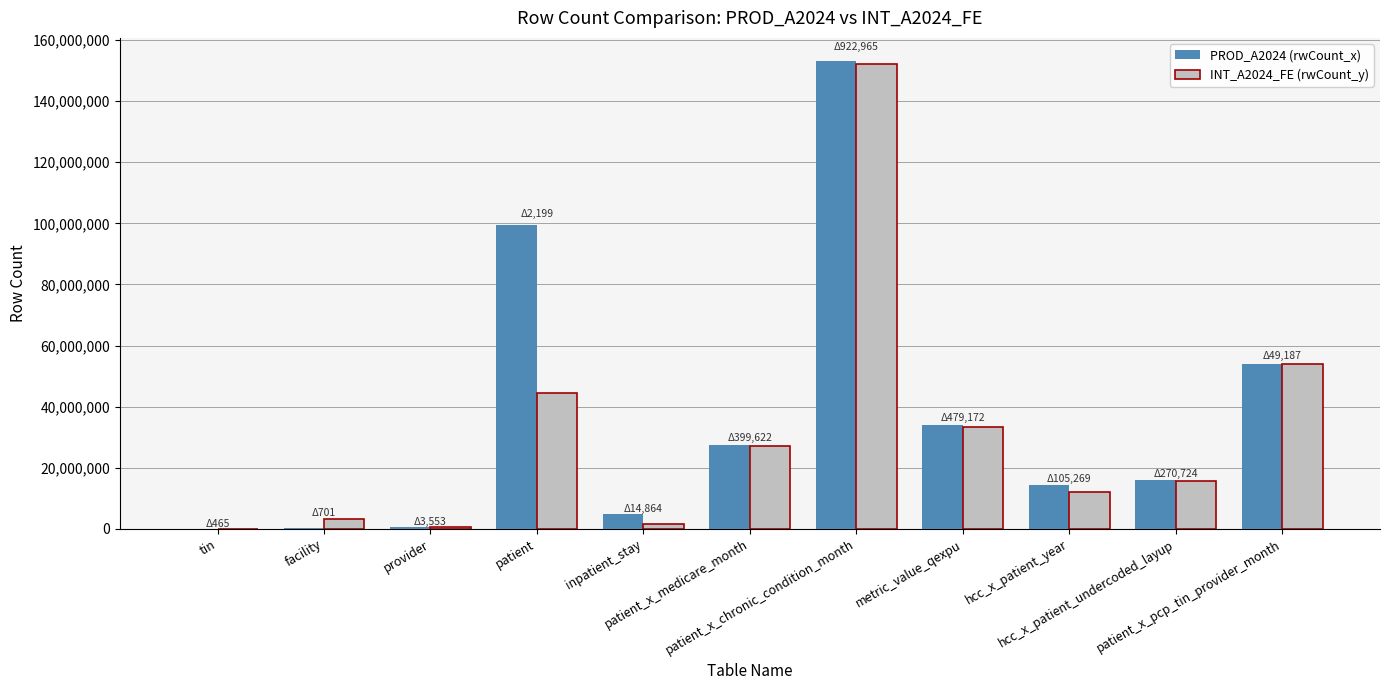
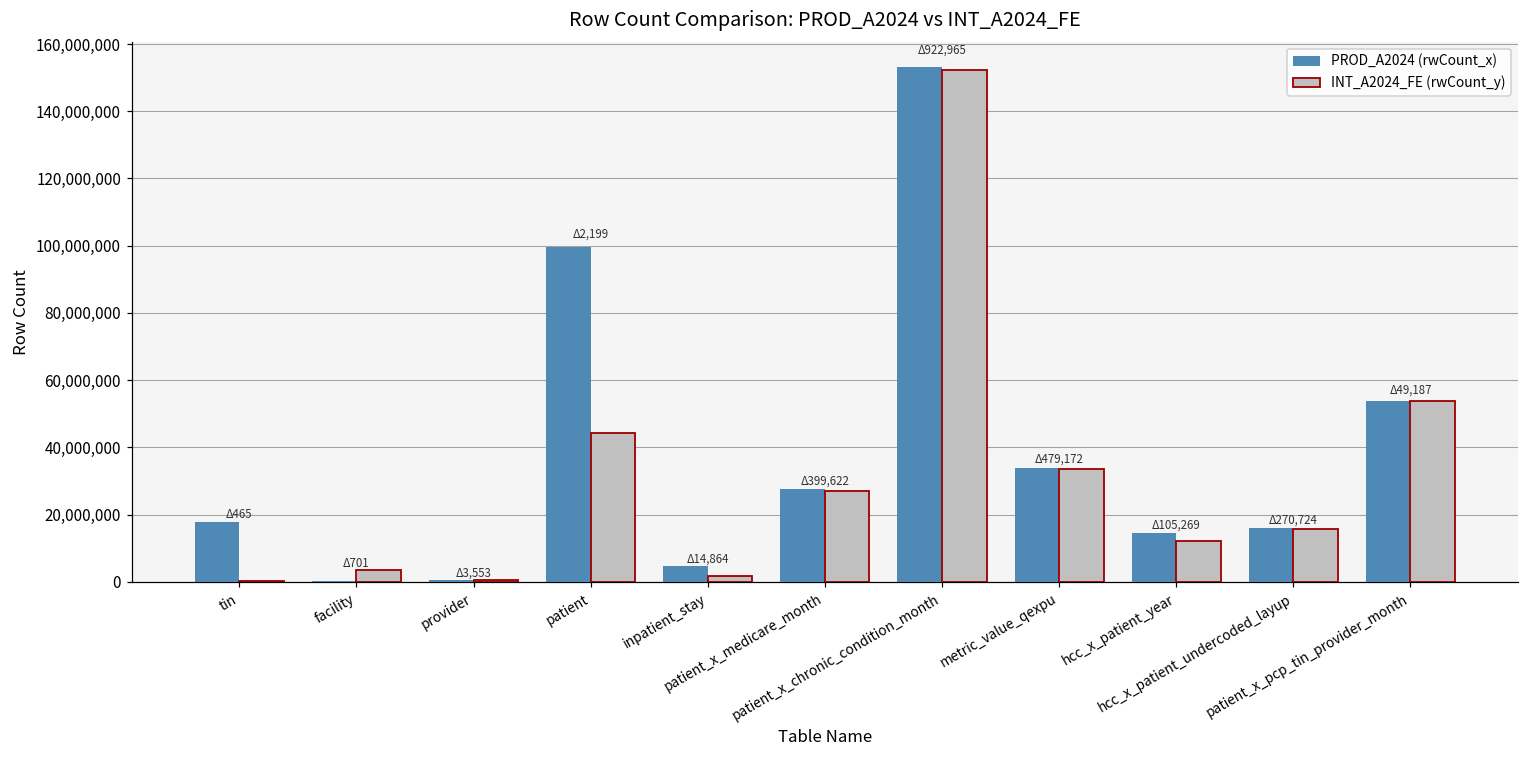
  {
    "PROD_A2024 (rwCount_x)": {
-     "tin": "0",
+     "tin": "18,000,000",
      "patient": "100,000,000",
      "inpatient_stay": "5,000,000",
      "patient_x_medicare_month": "27,000,000",
      "patient_x_chronic_condition_month": "153,000,000",
      "metric_value_qexpu": "34,000,000",
      "hcc_x_patient_year": "14,000,000",
      "hcc_x_patient_undercoded_layup": "16,000,000",
      "patient_x_pcp_tin_provider_month": "54,000,000"
    },
    "INT_A2024_FE (rwCount_y)": {
      "facility": "3,000,000",
      "patient": "44,000,000",
      "inpatient_stay": "2,000,000",
      "patient_x_medicare_month": "27,000,000",
      "patient_x_chronic_condition_month": "152,000,000",
      "metric_value_qexpu": "33,000,000",
      "hcc_x_patient_year": "12,000,000",
      "hcc_x_patient_undercoded_layup": "16,000,000",
      "patient_x_pcp_tin_provider_month": "54,000,000"
    }
  }
